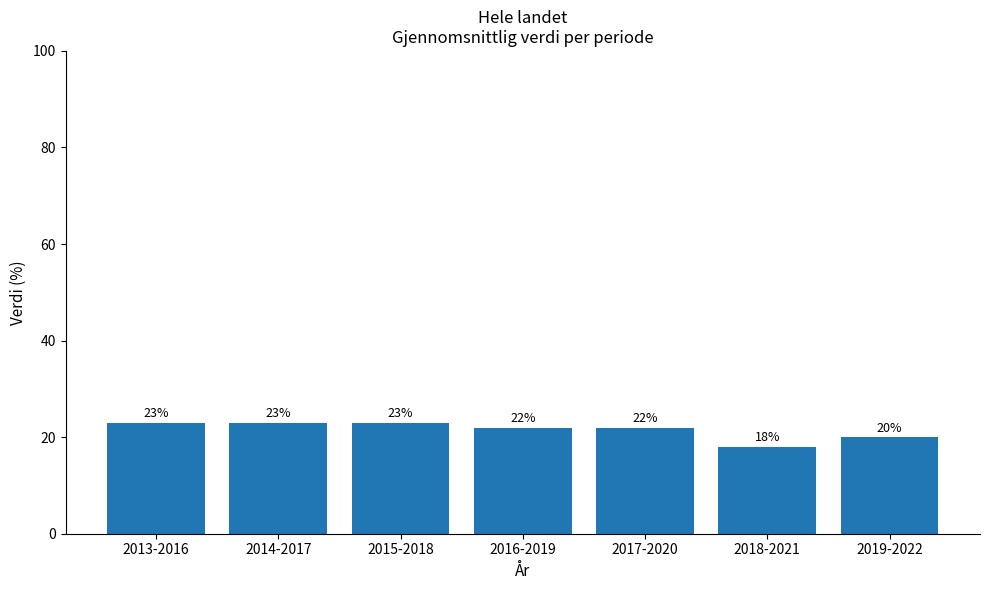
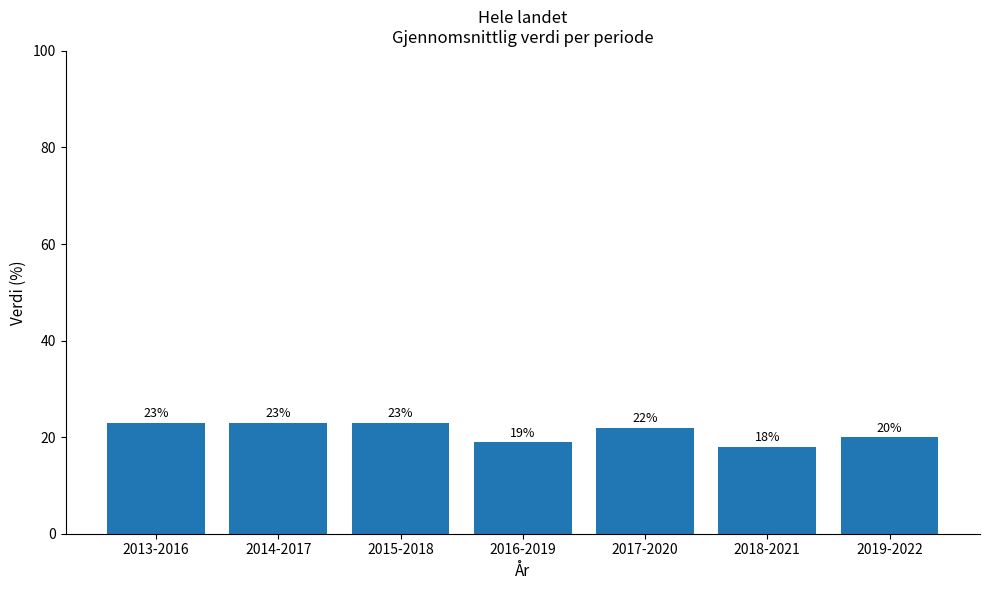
  {
    "2013-2016": "23%",
    "2014-2017": "23%",
    "2015-2018": "23%",
-   "2016-2019": "22%",
+   "2016-2019": "19%",
    "2017-2020": "22%",
    "2018-2021": "18%",
    "2019-2022": "20%"
  }
